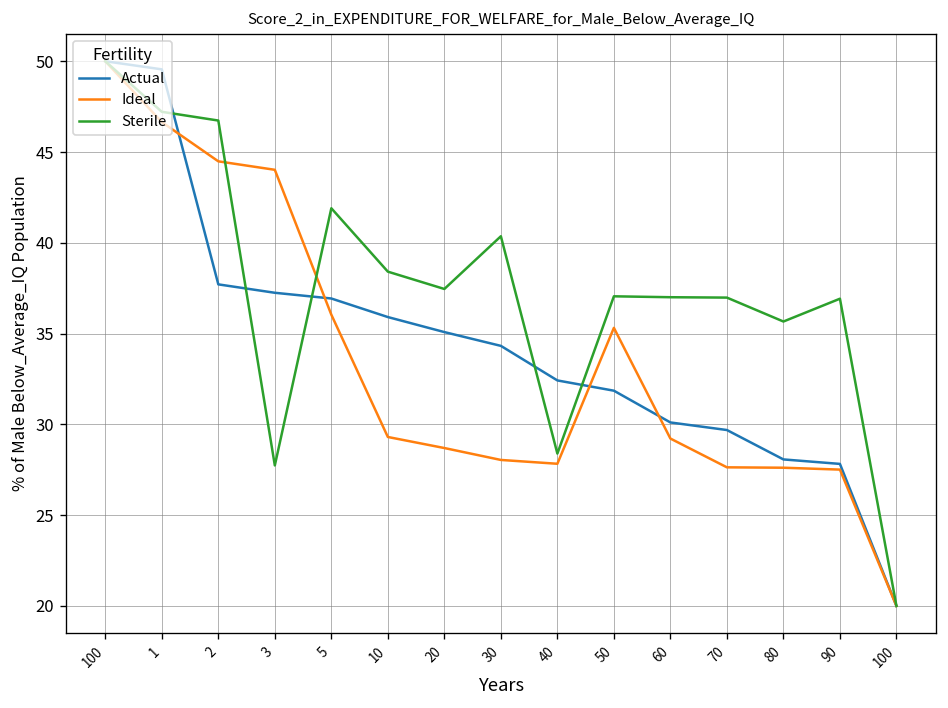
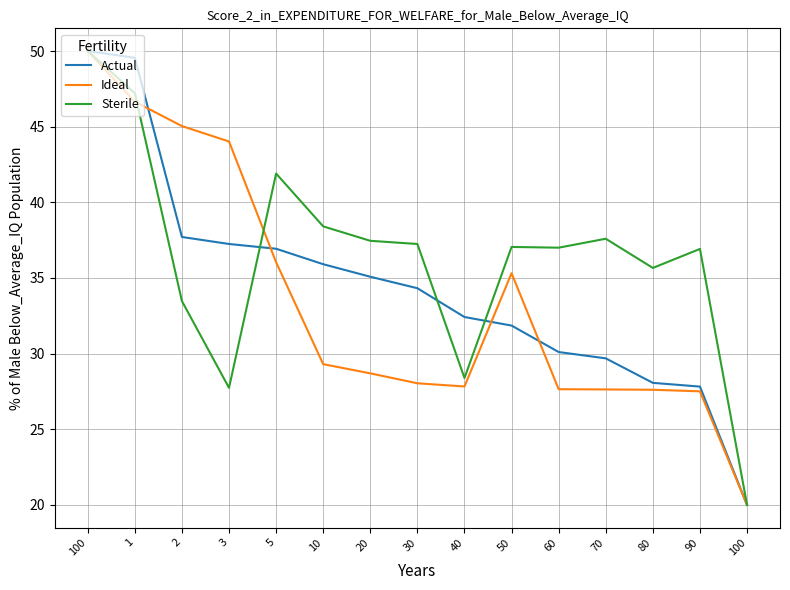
  {
    "Actual": {
      "2": 37.7,
      "3": 37.2,
      "5": 36.9,
      "10": 35.9,
      "20": 35.1,
      "30": 34.3,
      "40": 32.4,
      "50": 31.9,
      "60": 30.1,
      "70": 29.7,
      "80": 28.1,
      "90": 27.8
    },
    "Ideal": {
-     "2": 44.5,
+     "2": 45.0,
      "3": 44.0,
      "5": 36.0,
      "10": 29.3,
      "20": 28.7,
      "30": 28.0,
      "40": 27.8,
      "50": 35.3,
-     "60": 29.2,
+     "60": 27.6,
      "70": 27.6,
      "80": 27.6,
      "90": 27.5
    },
    "Sterile": {
-     "2": 46.7,
+     "2": 33.5,
      "3": 27.7,
      "5": 41.9,
      "10": 38.4,
      "20": 37.5,
-     "30": 40.4,
+     "30": 37.2,
      "40": 28.4,
      "50": 37.1,
      "60": 37.0,
-     "70": 37.0,
+     "70": 37.6,
      "80": 35.7,
      "90": 36.9
    }
  }
